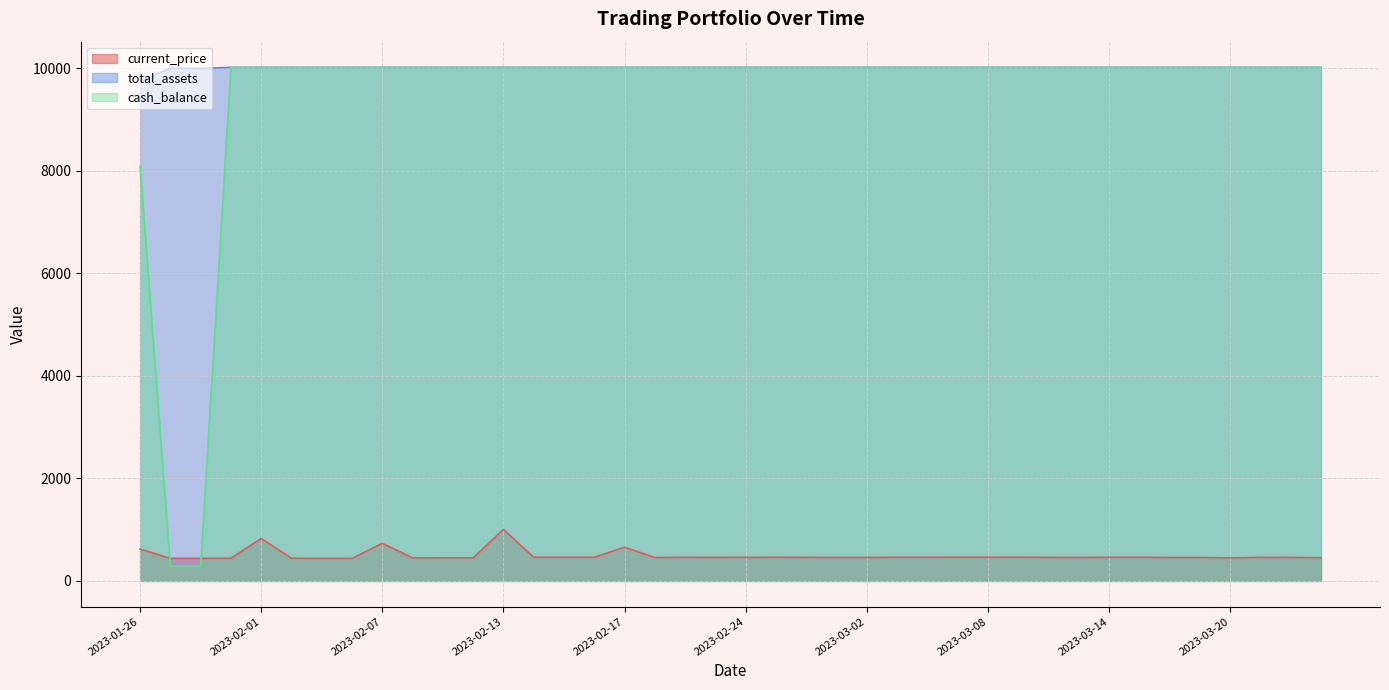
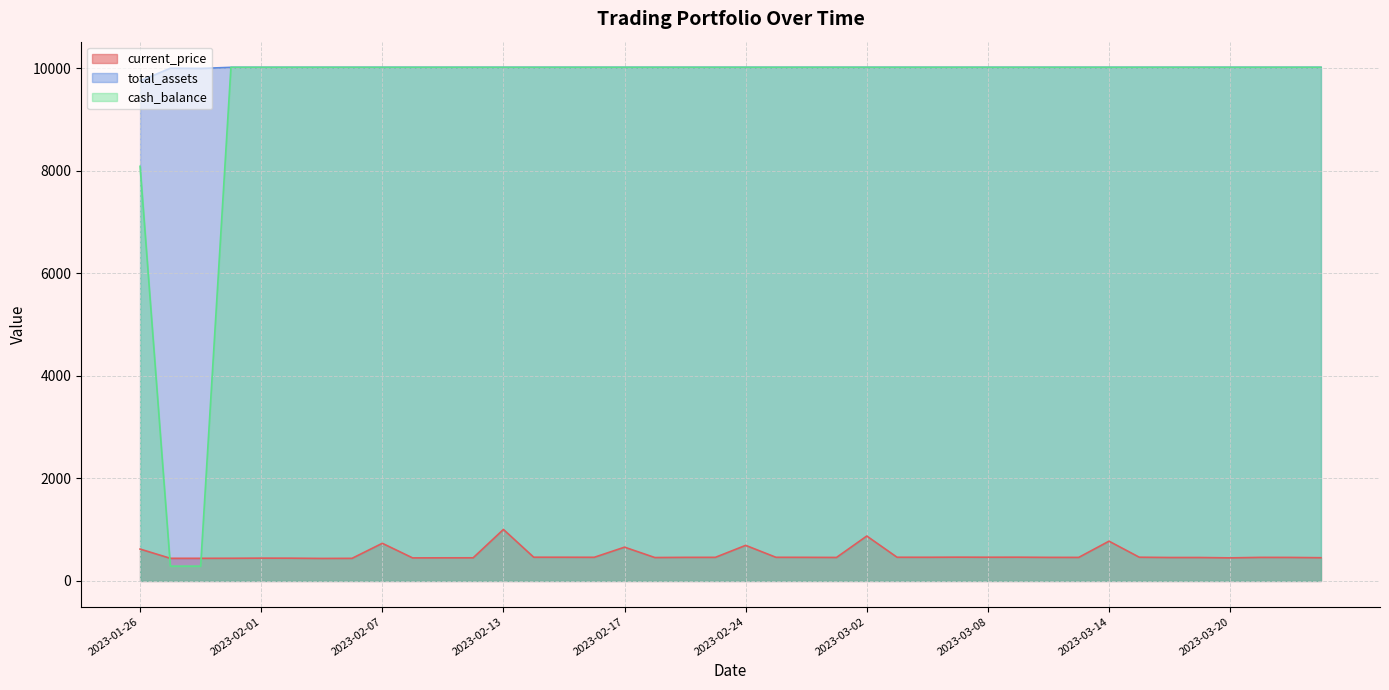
  {
    "current_price": {
      "2023-01-26": 600,
-     "2023-02-01": 800,
+     "2023-02-01": 400,
      "2023-02-07": 700,
      "2023-02-13": 1000,
      "2023-02-17": 700,
-     "2023-02-24": 500,
-     "2023-03-02": 500,
+     "2023-02-24": 700,
+     "2023-03-02": 900,
      "2023-03-08": 500,
-     "2023-03-14": 500,
+     "2023-03-14": 800,
      "2023-03-20": 500
    },
    "cash_balance": {
      "2023-01-26": 8100
    }
  }
